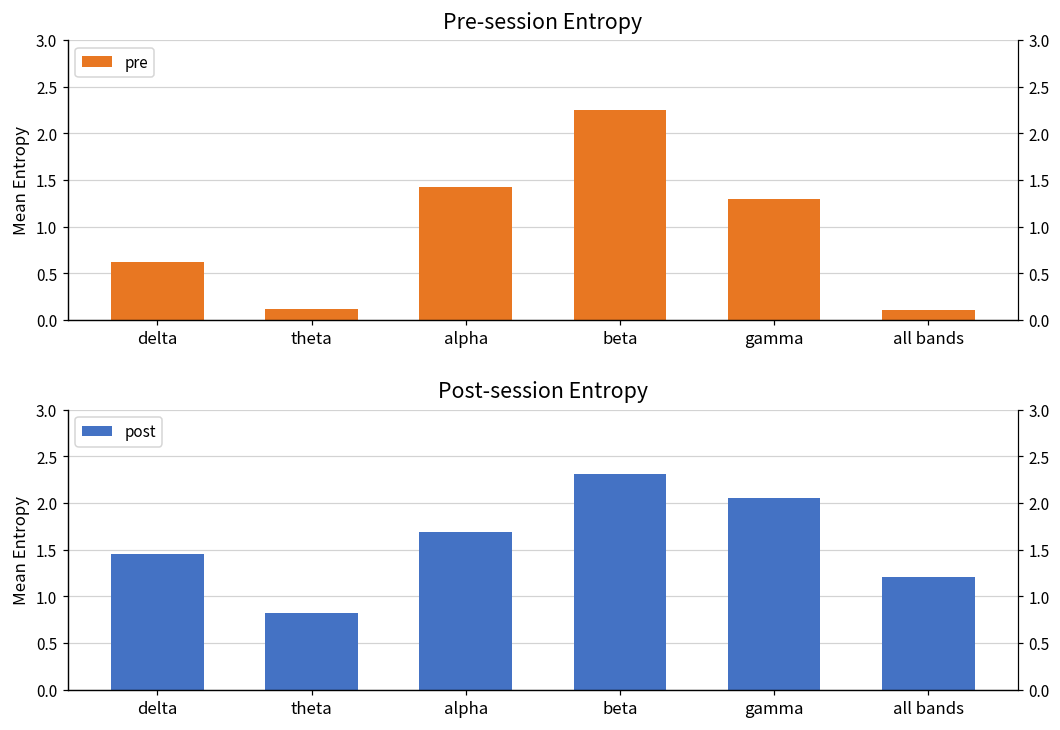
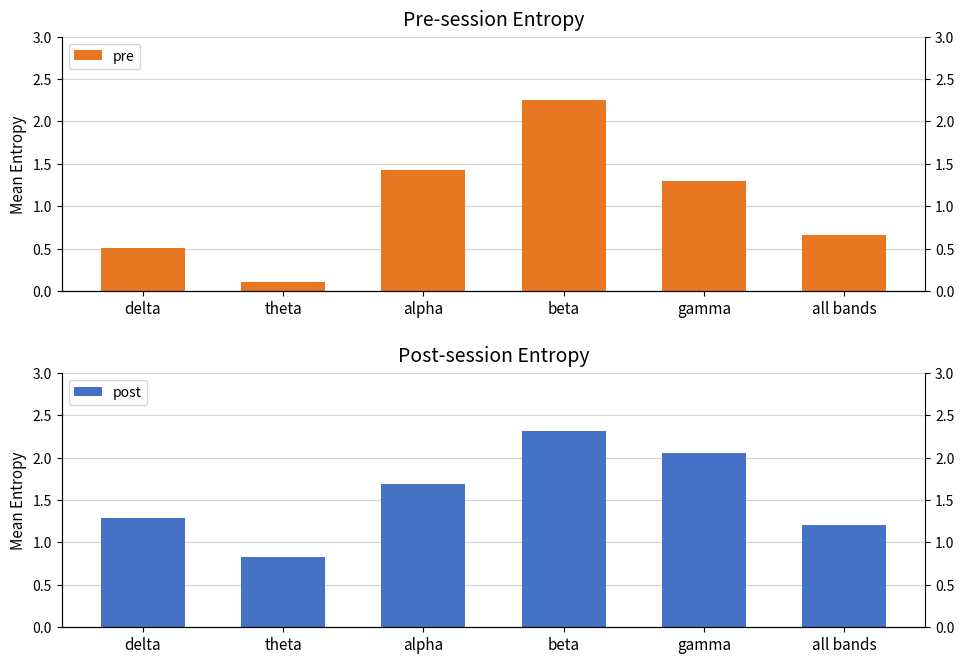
  {
    "Pre-session Entropy": {
-     "delta": 0.6,
+     "delta": 0.5,
      "theta": 0.1,
      "alpha": 1.4,
      "beta": 2.3,
      "gamma": 1.3,
-     "all bands": 0.1
+     "all bands": 0.7
    },
    "Post-session Entropy": {
-     "delta": 1.4,
+     "delta": 1.3,
      "theta": 0.8,
      "alpha": 1.7,
      "beta": 2.3,
      "gamma": 2.1,
      "all bands": 1.2
    }
  }
